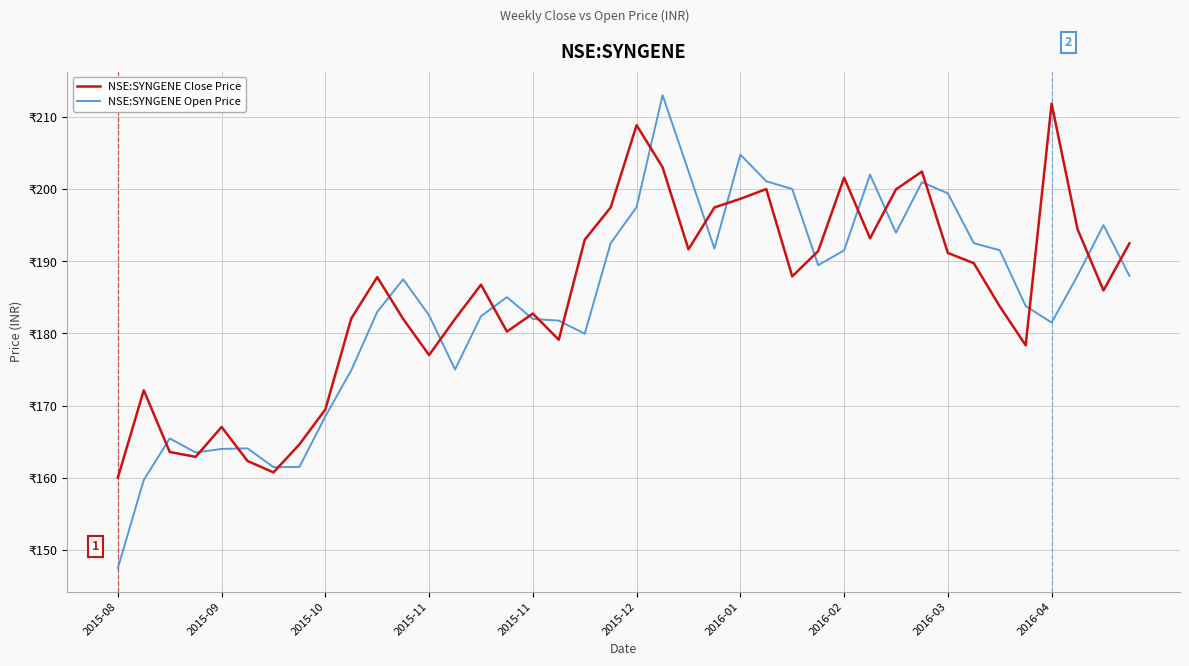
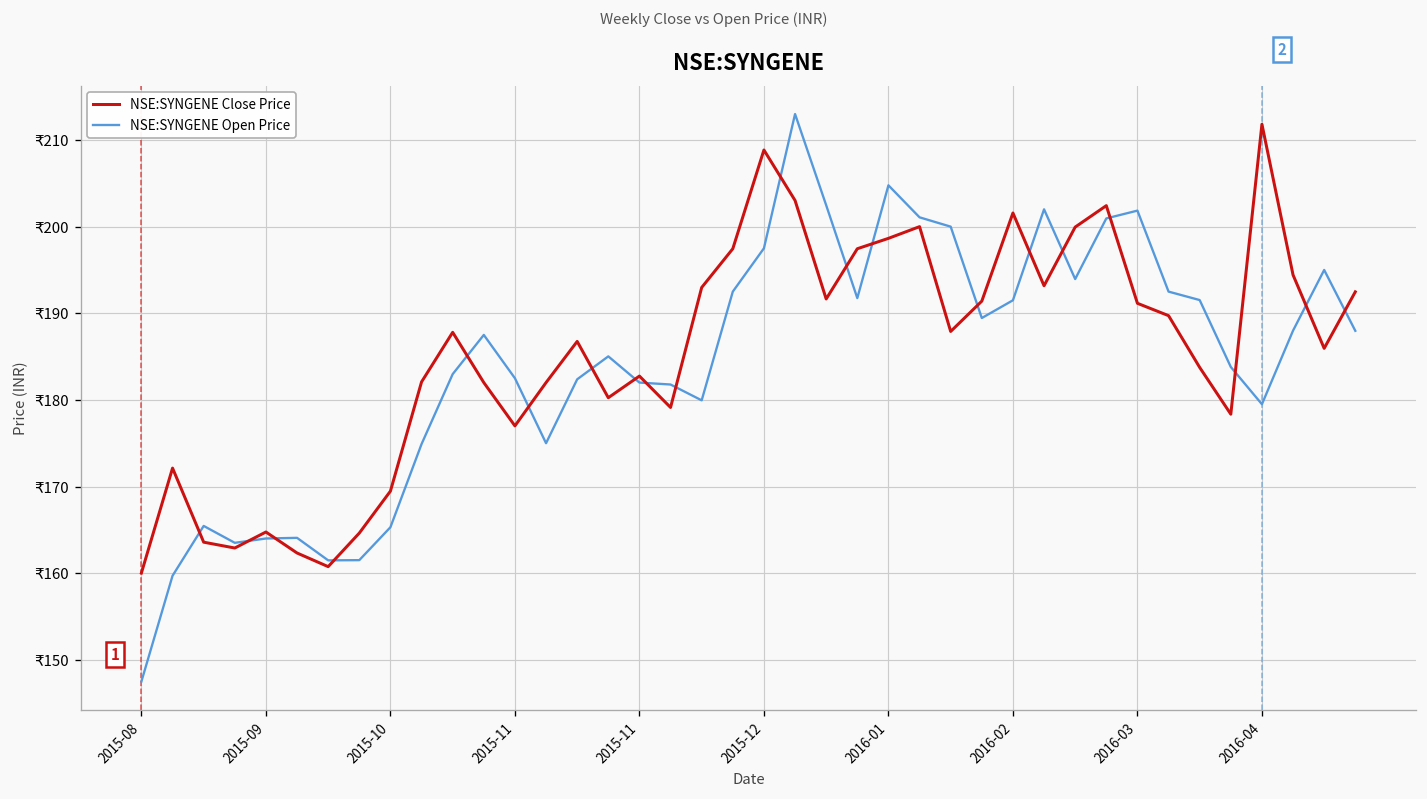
  {
    "NSE:SYNGENE Close Price": {
      "2015-08": "₹160",
-     "2015-09": "₹167",
+     "2015-09": "₹165",
      "2015-10": "₹169",
      "2015-12": "₹209",
      "2016-01": "₹199",
      "2016-02": "₹202",
      "2016-03": "₹191",
      "2016-04": "₹212"
    },
    "NSE:SYNGENE Open Price": {
      "2015-09": "₹164",
-     "2015-10": "₹169",
+     "2015-10": "₹165",
      "2015-12": "₹198",
      "2016-01": "₹205",
      "2016-02": "₹192",
-     "2016-03": "₹199",
-     "2016-04": "₹182"
+     "2016-03": "₹202",
+     "2016-04": "₹180"
    }
  }
